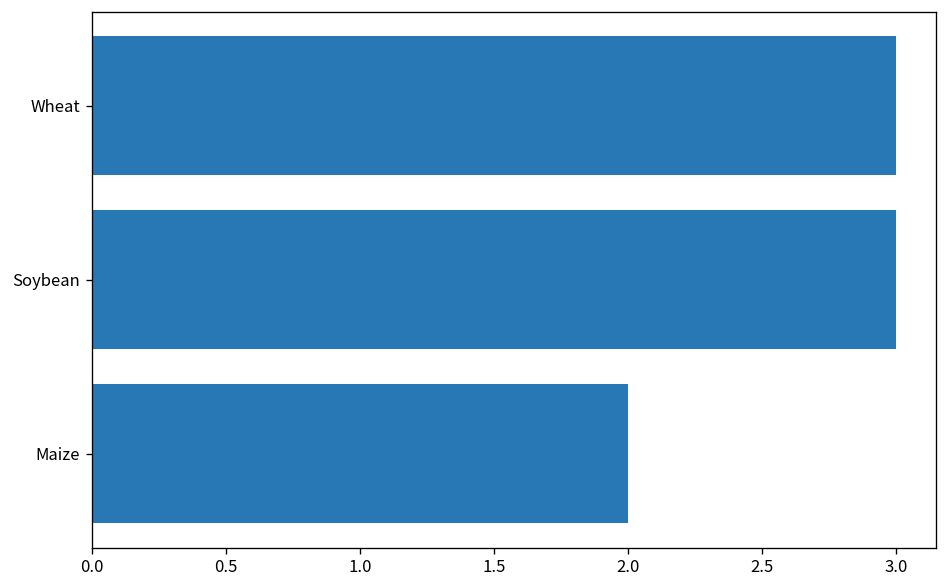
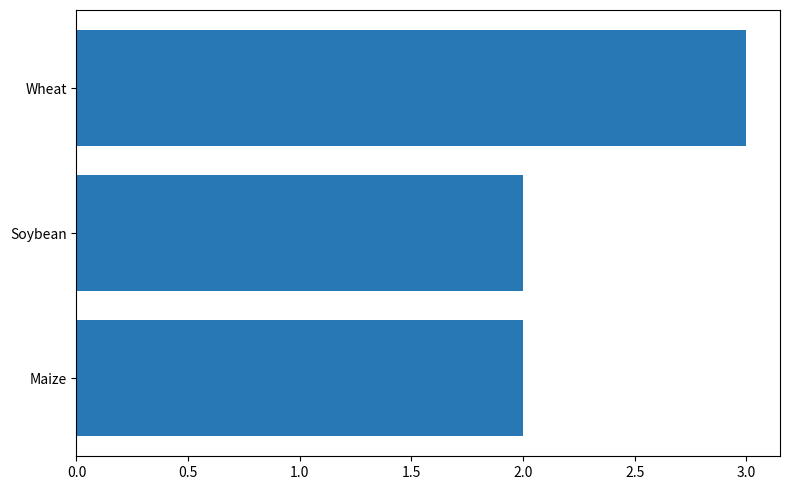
  {
    "Wheat": 3,
-   "Soybean": 3,
+   "Soybean": 2,
    "Maize": 2
  }
